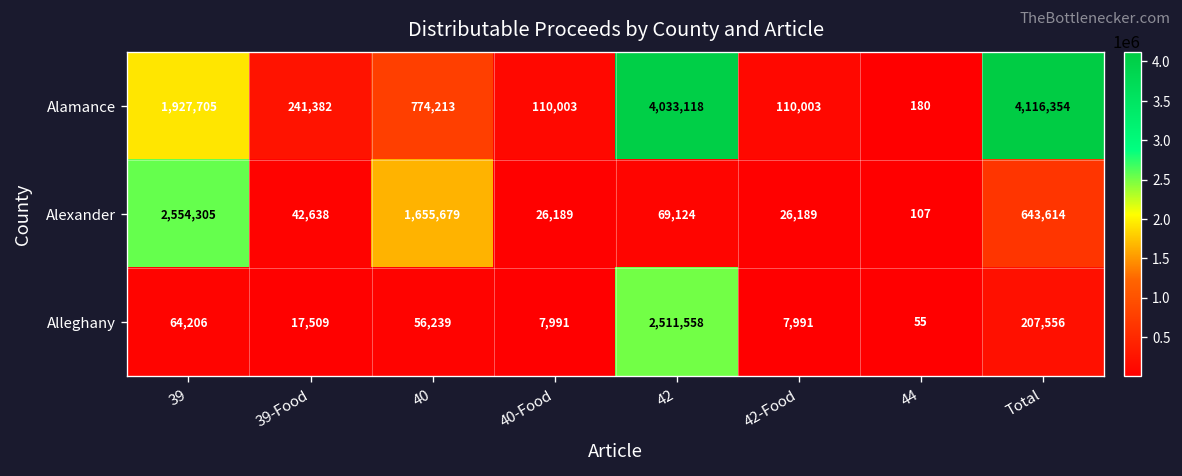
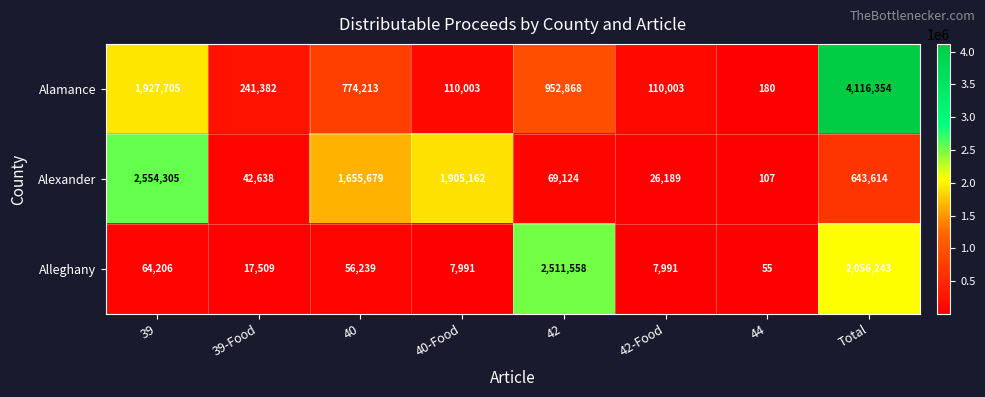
  {
    "Alamance": {
      "39": "1,927,705",
      "39-Food": "241,382",
      "40": "774,213",
      "40-Food": "110,003",
-     "42": "4,033,118",
+     "42": "952,868",
      "42-Food": "110,003",
      "44": "180",
      "Total": "4,116,354"
    },
    "Alexander": {
      "39": "2,554,305",
      "39-Food": "42,638",
      "40": "1,655,679",
-     "40-Food": "26,189",
+     "40-Food": "1,905,162",
      "42": "69,124",
      "42-Food": "26,189",
      "44": "107",
      "Total": "643,614"
    },
    "Alleghany": {
      "39": "64,206",
      "39-Food": "17,509",
      "40": "56,239",
      "40-Food": "7,991",
      "42": "2,511,558",
      "42-Food": "7,991",
      "44": "55",
-     "Total": "207,556"
+     "Total": "2,056,243"
    }
  }
